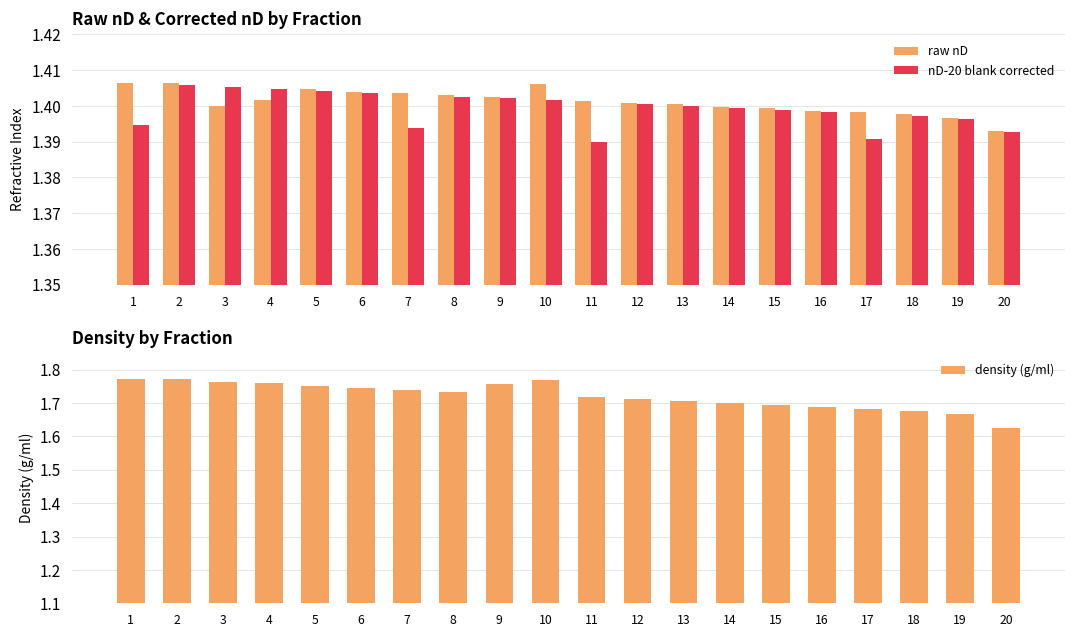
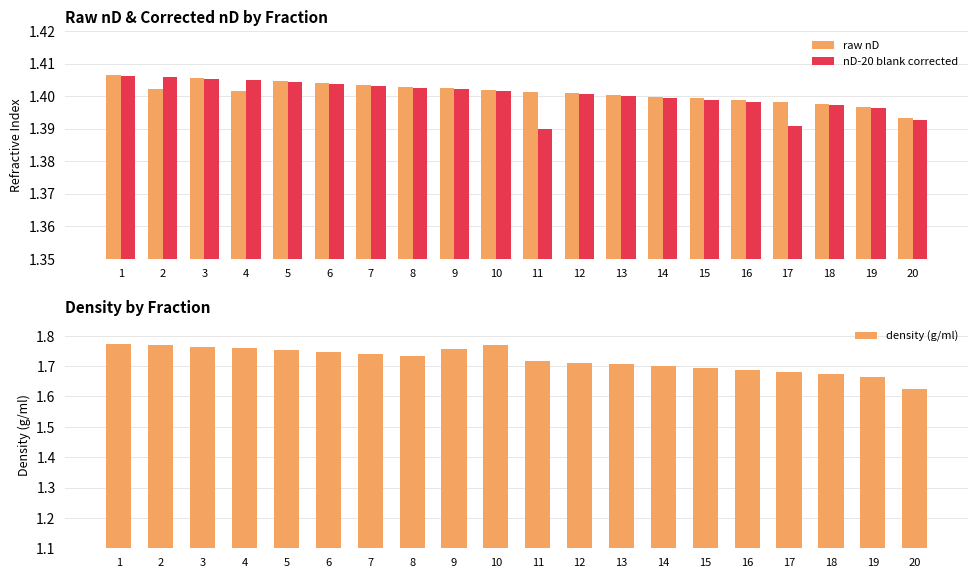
  {
    "Raw nD & Corrected nD by Fraction": {
      "raw nD": {
        "1": 1.407,
-       "2": 1.406,
-       "3": 1.400,
+       "2": 1.402,
+       "3": 1.406,
        "4": 1.402,
        "5": 1.405,
        "6": 1.404,
        "7": 1.404,
        "8": 1.403,
        "9": 1.403,
-       "10": 1.406,
+       "10": 1.402,
        "11": 1.401,
        "12": 1.401,
        "13": 1.400,
        "14": 1.400,
        "15": 1.399,
        "16": 1.399,
        "17": 1.398,
        "18": 1.398,
        "19": 1.397,
        "20": 1.393
      },
      "nD-20 blank corrected": {
-       "1": 1.395,
+       "1": 1.406,
        "2": 1.406,
        "3": 1.405,
        "4": 1.405,
        "5": 1.404,
        "6": 1.404,
-       "7": 1.394,
+       "7": 1.403,
        "8": 1.403,
        "9": 1.402,
        "10": 1.402,
        "11": 1.390,
        "12": 1.401,
        "13": 1.400,
        "14": 1.399,
        "15": 1.399,
        "16": 1.398,
        "17": 1.391,
        "18": 1.397,
        "19": 1.396,
        "20": 1.393
      }
    },
    "Density by Fraction": {
      "1": 1.77,
      "2": 1.77,
      "3": 1.76,
      "4": 1.76,
      "5": 1.75,
      "6": 1.75,
      "7": 1.74,
      "8": 1.73,
      "9": 1.76,
      "10": 1.77,
      "11": 1.72,
      "12": 1.71,
      "13": 1.71,
      "14": 1.70,
      "15": 1.69,
      "16": 1.69,
      "17": 1.68,
      "18": 1.68,
      "19": 1.67,
      "20": 1.63
    }
  }
